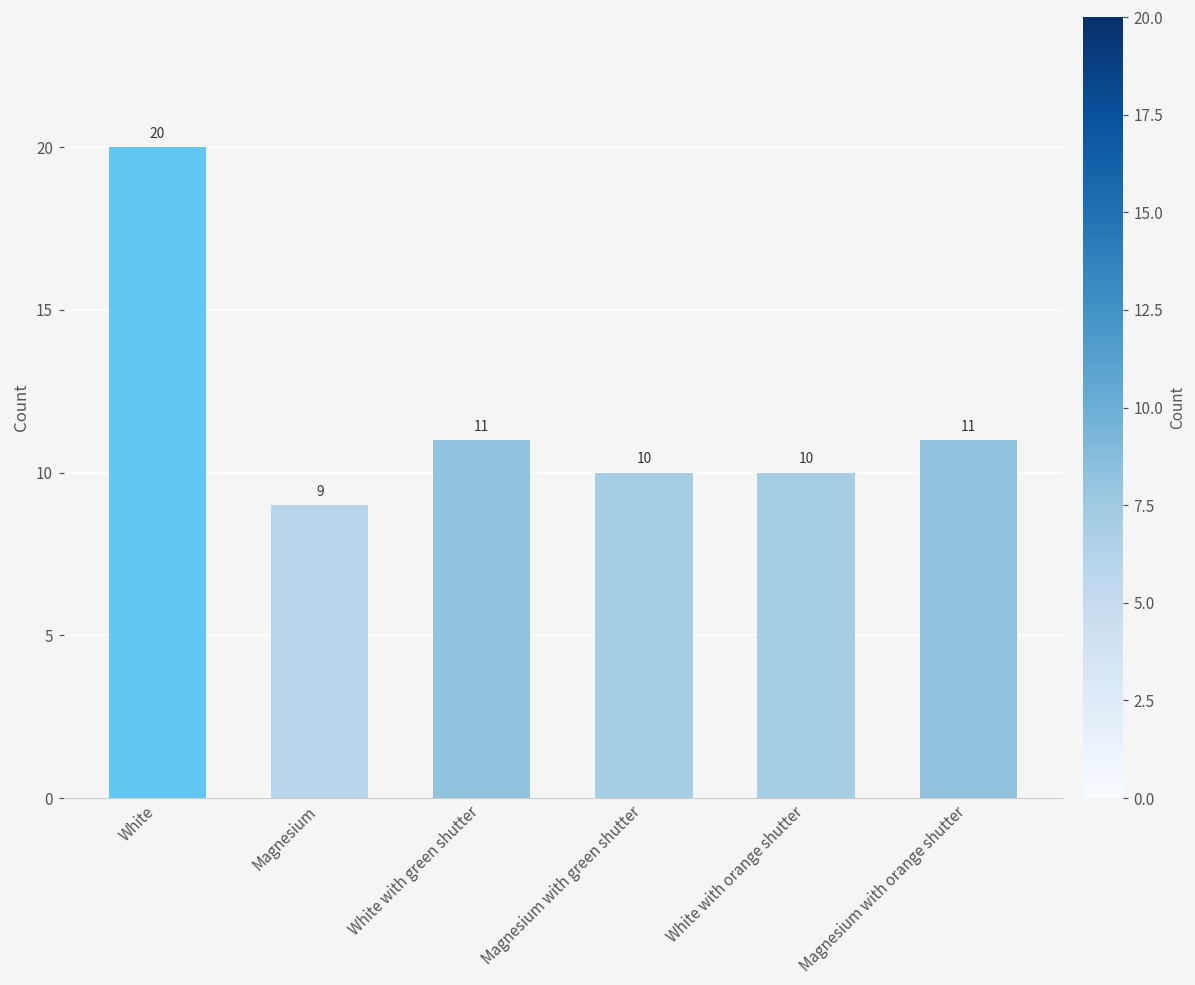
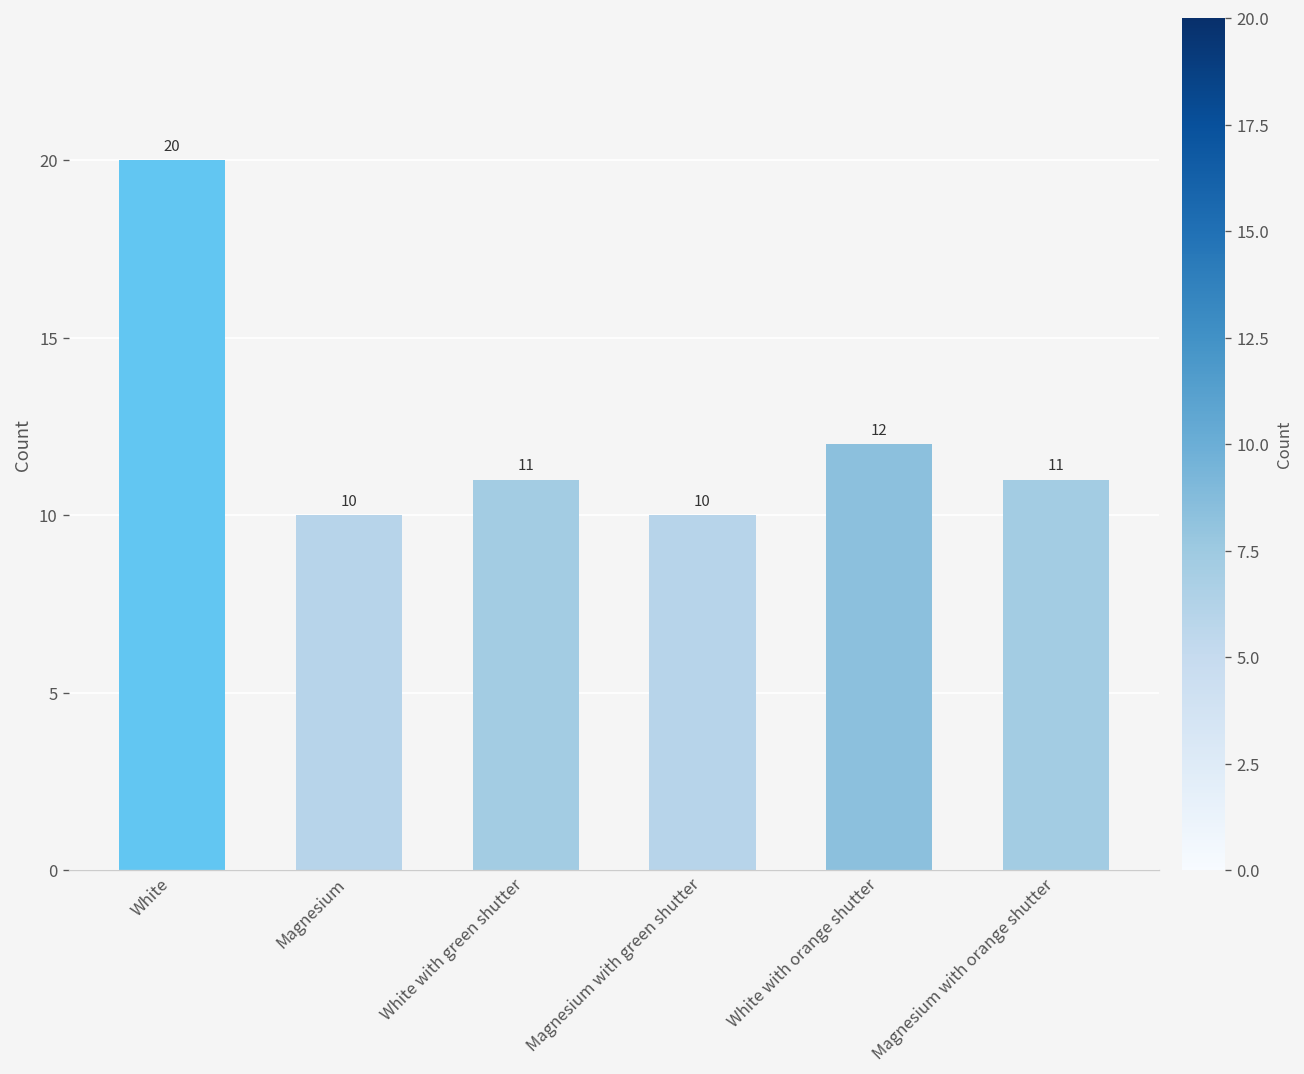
  {
    "White": 20,
-   "Magnesium": 9,
+   "Magnesium": 10,
    "White with green shutter": 11,
    "Magnesium with green shutter": 10,
-   "White with orange shutter": 10,
+   "White with orange shutter": 12,
    "Magnesium with orange shutter": 11
  }
